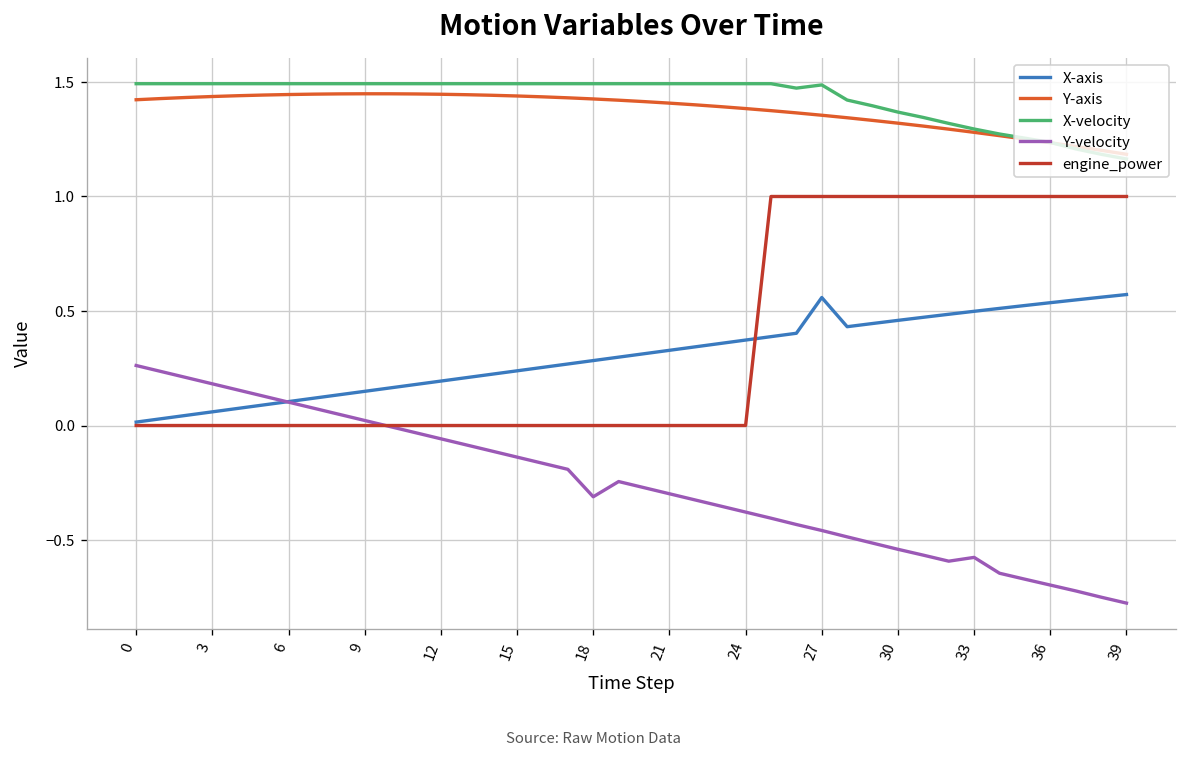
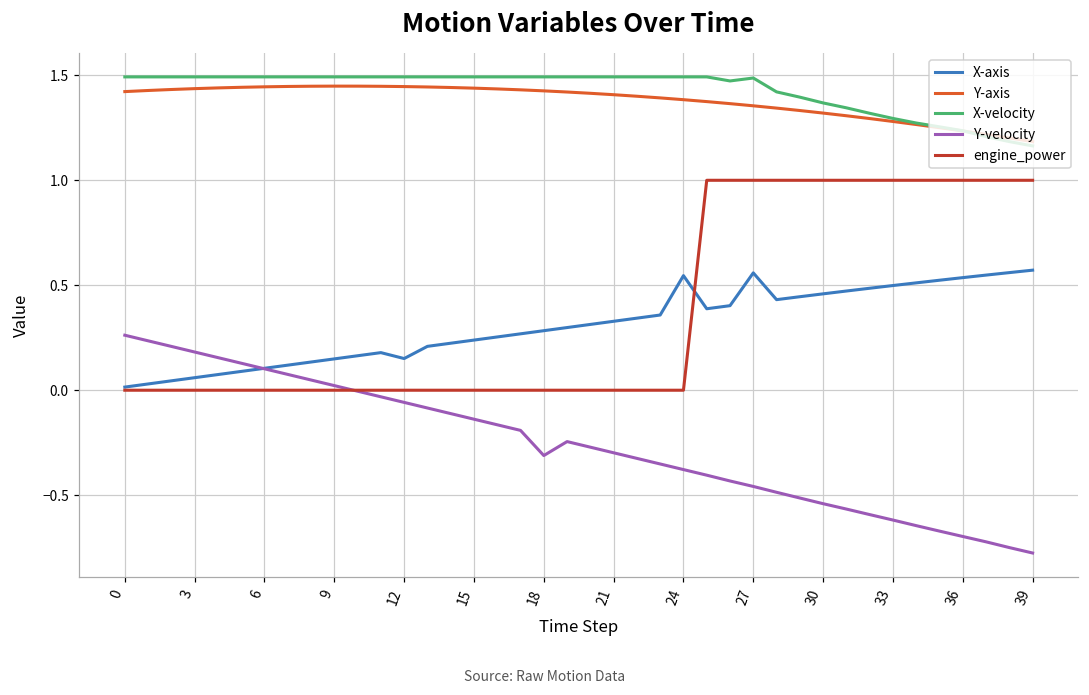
  {
    "X-axis": {
      "0": 0.01,
      "3": 0.06,
      "9": 0.15,
-     "12": 0.19,
+     "12": 0.15,
      "15": 0.24,
      "18": 0.28,
      "21": 0.33,
-     "24": 0.37,
+     "24": 0.55,
      "27": 0.56,
      "30": 0.46,
      "33": 0.50,
      "36": 0.54,
      "39": 0.57
    },
    "X-velocity": {
      "0": 1.49,
      "3": 1.49,
      "6": 1.49,
      "9": 1.49,
      "12": 1.49,
      "15": 1.49,
      "18": 1.49,
      "21": 1.49,
      "24": 1.49,
      "27": 1.49,
      "30": 1.37,
      "33": 1.29
    },
    "Y-velocity": {
      "0": 0.26,
      "3": 0.18,
      "9": 0.02,
      "12": -0.06,
      "15": -0.14,
      "18": -0.31,
      "21": -0.30,
      "24": -0.38,
      "27": -0.46,
      "30": -0.54,
-     "33": -0.58,
+     "33": -0.62,
      "36": -0.70,
      "39": -0.78
    }
  }
